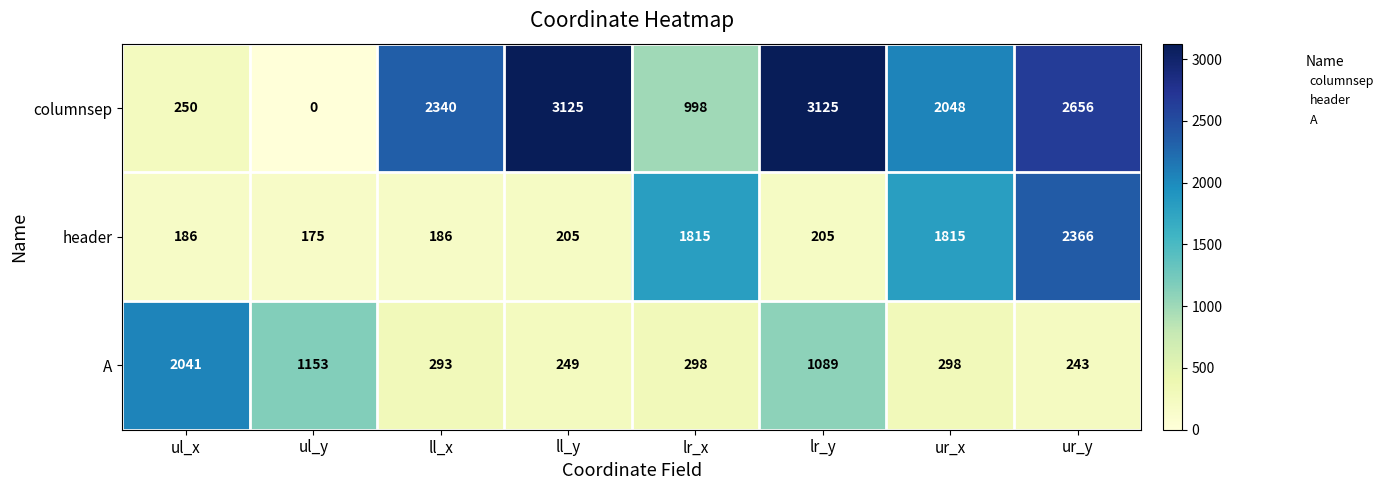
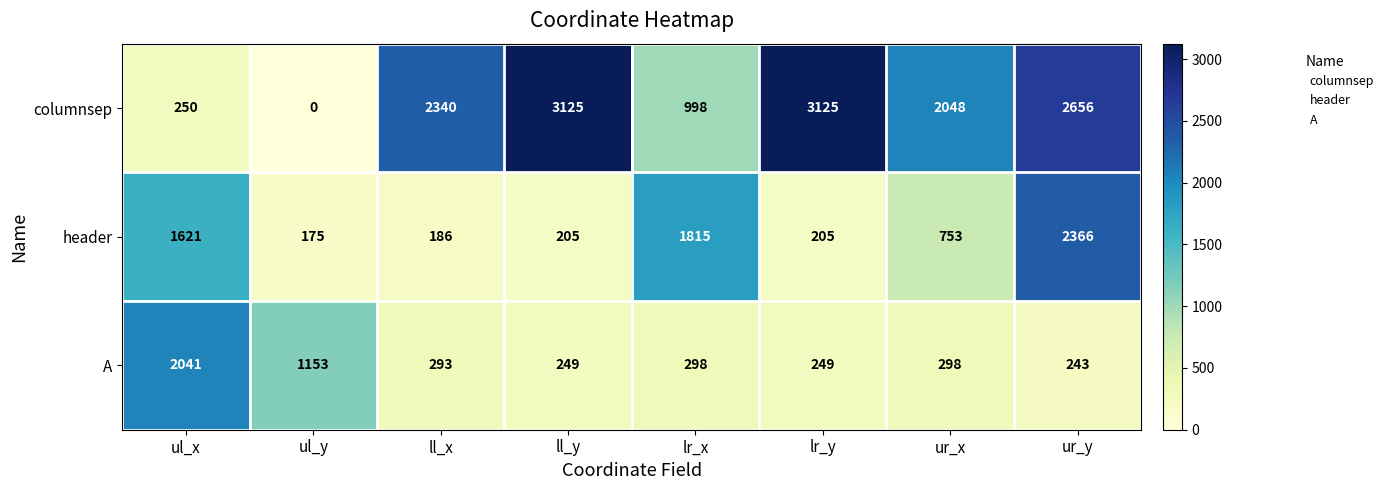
  {
    "columnsep": {
      "ul_x": 250,
      "ul_y": 0,
      "ll_x": 2340,
      "ll_y": 3125,
      "lr_x": 998,
      "lr_y": 3125,
      "ur_x": 2048,
      "ur_y": 2656
    },
    "header": {
-     "ul_x": 186,
+     "ul_x": 1621,
      "ul_y": 175,
      "ll_x": 186,
      "ll_y": 205,
      "lr_x": 1815,
      "lr_y": 205,
-     "ur_x": 1815,
+     "ur_x": 753,
      "ur_y": 2366
    },
    "A": {
      "ul_x": 2041,
      "ul_y": 1153,
      "ll_x": 293,
      "ll_y": 249,
      "lr_x": 298,
-     "lr_y": 1089,
+     "lr_y": 249,
      "ur_x": 298,
      "ur_y": 243
    }
  }
